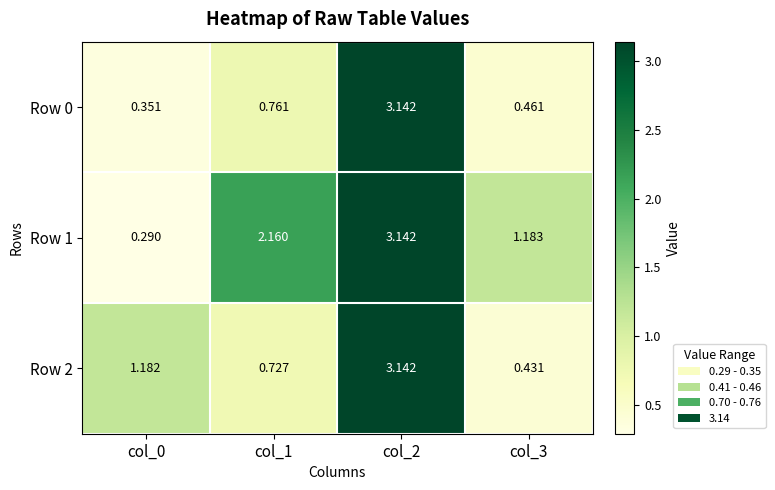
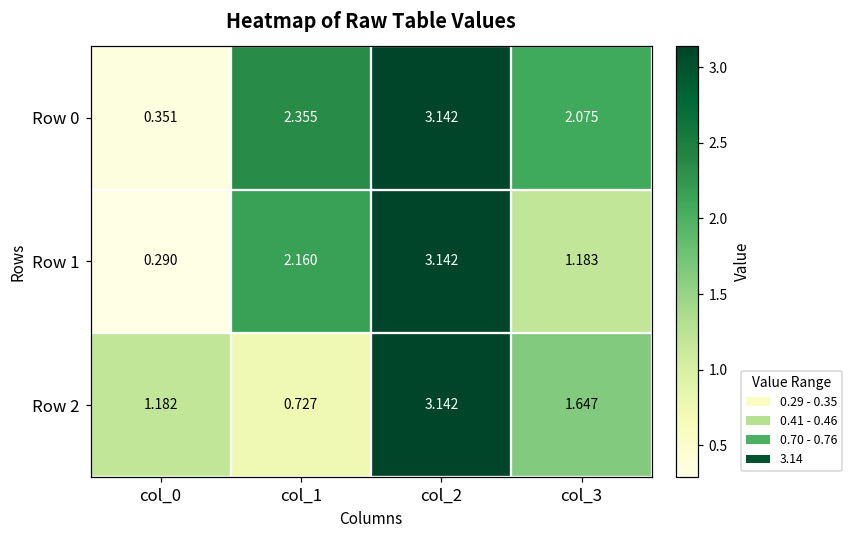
  {
    "Row 0": {
      "col_0": 0.351,
-     "col_1": 0.761,
+     "col_1": 2.355,
      "col_2": 3.142,
-     "col_3": 0.461
+     "col_3": 2.075
    },
    "Row 1": {
      "col_0": 0.290,
      "col_1": 2.160,
      "col_2": 3.142,
      "col_3": 1.183
    },
    "Row 2": {
      "col_0": 1.182,
      "col_1": 0.727,
      "col_2": 3.142,
-     "col_3": 0.431
+     "col_3": 1.647
    }
  }
